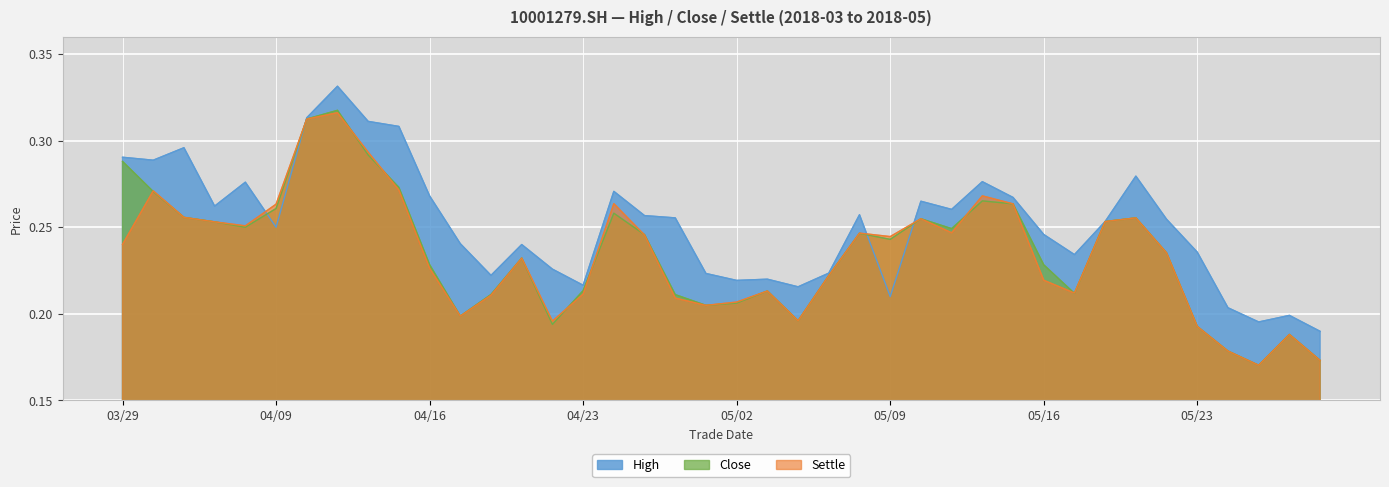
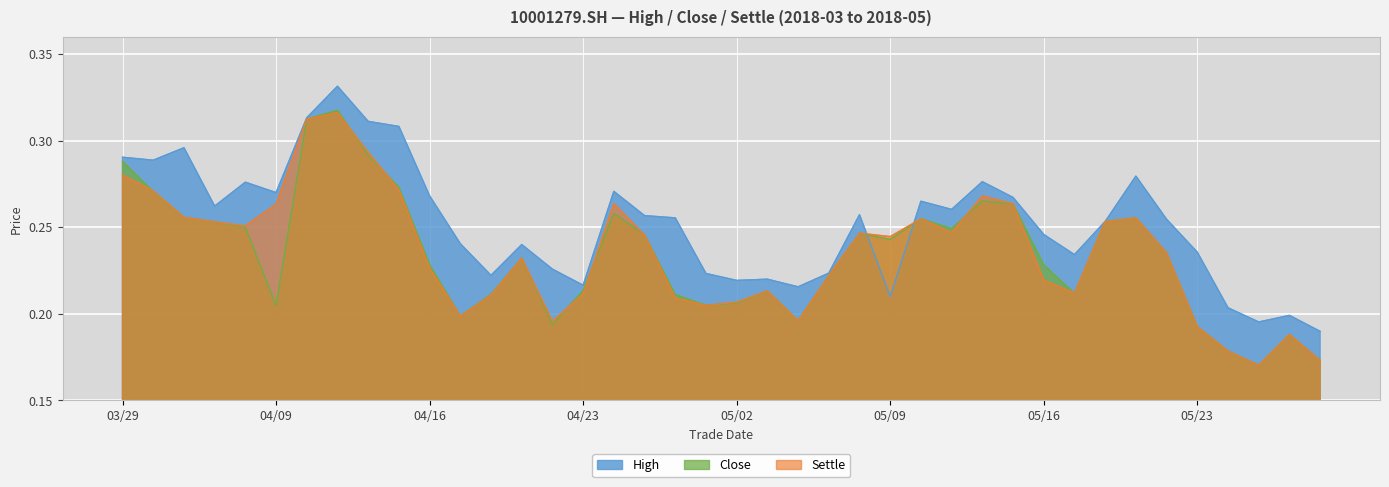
  {
    "High": {
      "03/29": 0.29,
-     "04/09": 0.25,
+     "04/09": 0.27,
      "04/16": 0.268,
      "04/23": 0.217,
      "05/02": 0.22,
      "05/09": 0.21,
      "05/16": 0.246,
      "05/23": 0.236
    },
    "Close": {
      "03/29": 0.288,
-     "04/09": 0.261,
+     "04/09": 0.205,
      "04/16": 0.228,
      "04/23": 0.213,
      "05/09": 0.243,
      "05/16": 0.228
    },
    "Settle": {
-     "03/29": 0.240,
+     "03/29": 0.280,
      "04/09": 0.263,
      "04/16": 0.226,
      "04/23": 0.211,
      "05/09": 0.245,
      "05/16": 0.219
    }
  }
